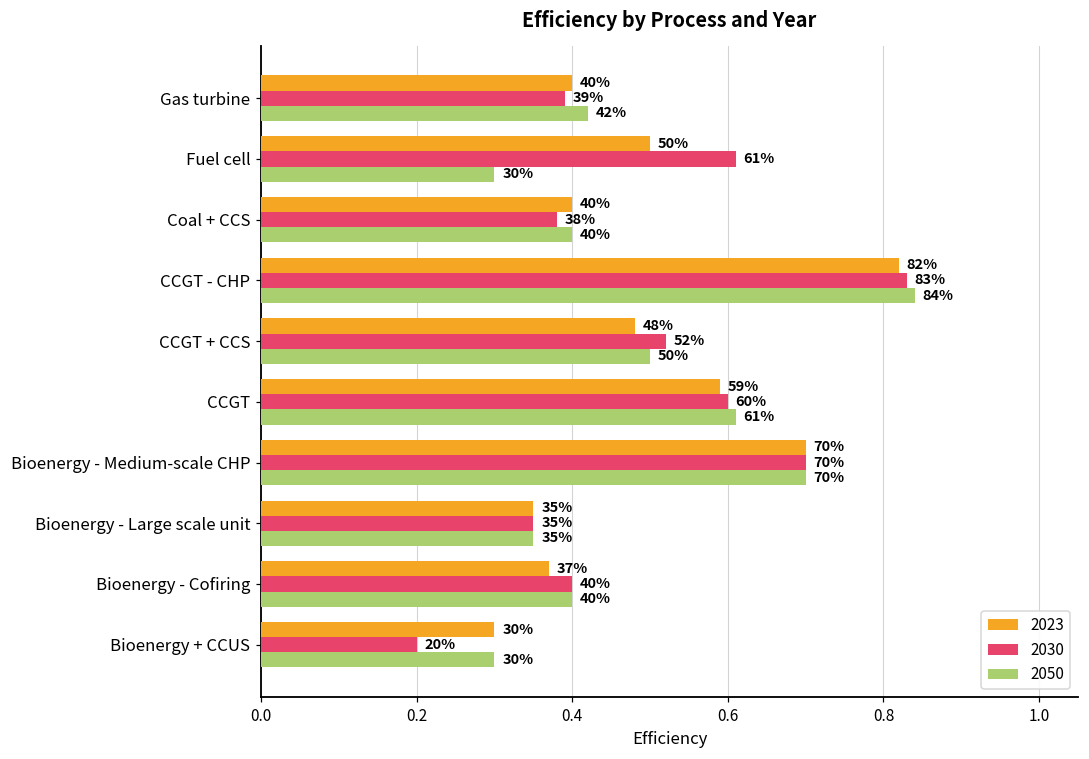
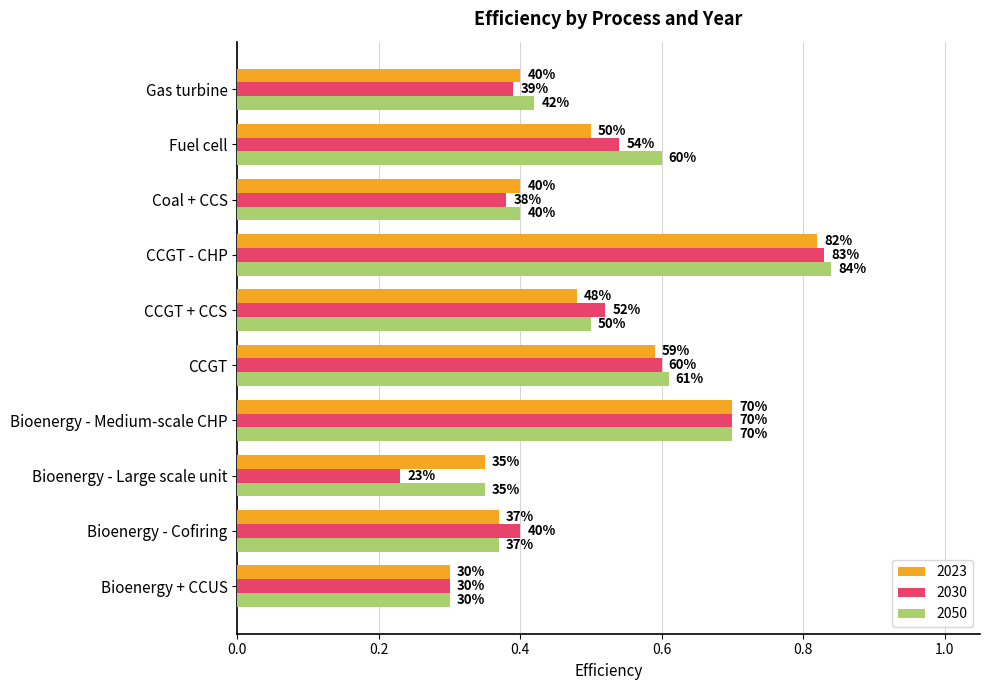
  {
    "2023": {
      "Gas turbine": "40%",
      "Fuel cell": "50%",
      "Coal + CCS": "40%",
      "CCGT - CHP": "82%",
      "CCGT + CCS": "48%",
      "CCGT": "59%",
      "Bioenergy - Medium-scale CHP": "70%",
      "Bioenergy - Large scale unit": "35%",
      "Bioenergy - Cofiring": "37%",
      "Bioenergy + CCUS": "30%"
    },
    "2030": {
      "Gas turbine": "39%",
-     "Fuel cell": "61%",
+     "Fuel cell": "54%",
      "Coal + CCS": "38%",
      "CCGT - CHP": "83%",
      "CCGT + CCS": "52%",
      "CCGT": "60%",
      "Bioenergy - Medium-scale CHP": "70%",
-     "Bioenergy - Large scale unit": "35%",
+     "Bioenergy - Large scale unit": "23%",
      "Bioenergy - Cofiring": "40%",
-     "Bioenergy + CCUS": "20%"
+     "Bioenergy + CCUS": "30%"
    },
    "2050": {
      "Gas turbine": "42%",
-     "Fuel cell": "30%",
+     "Fuel cell": "60%",
      "Coal + CCS": "40%",
      "CCGT - CHP": "84%",
      "CCGT + CCS": "50%",
      "CCGT": "61%",
      "Bioenergy - Medium-scale CHP": "70%",
      "Bioenergy - Large scale unit": "35%",
-     "Bioenergy - Cofiring": "40%",
+     "Bioenergy - Cofiring": "37%",
      "Bioenergy + CCUS": "30%"
    }
  }
